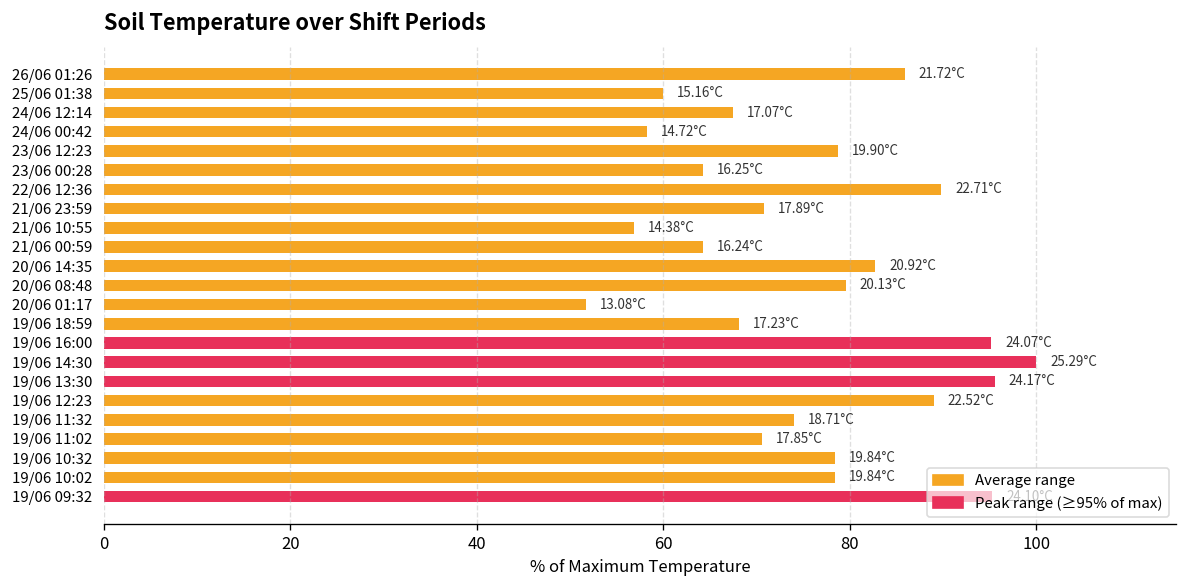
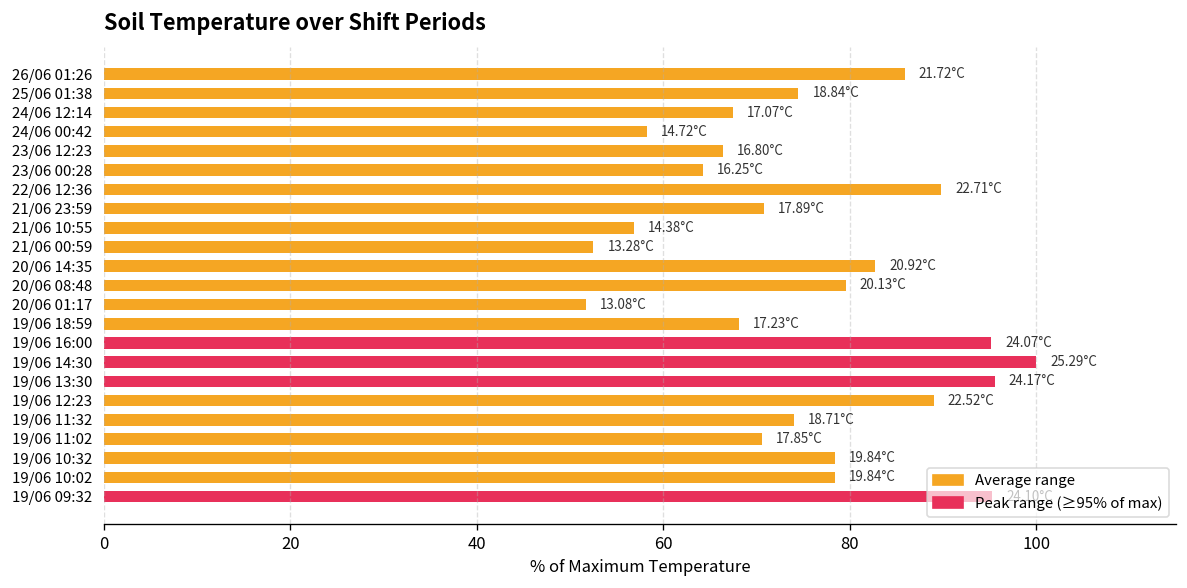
  {
-   "25/06 01:38": "15.16°C",
-   "23/06 12:23": "19.90°C",
-   "21/06 00:59": "16.24°C"
+   "25/06 01:38": "18.84°C",
+   "23/06 12:23": "16.80°C",
+   "21/06 00:59": "13.28°C"
  }
